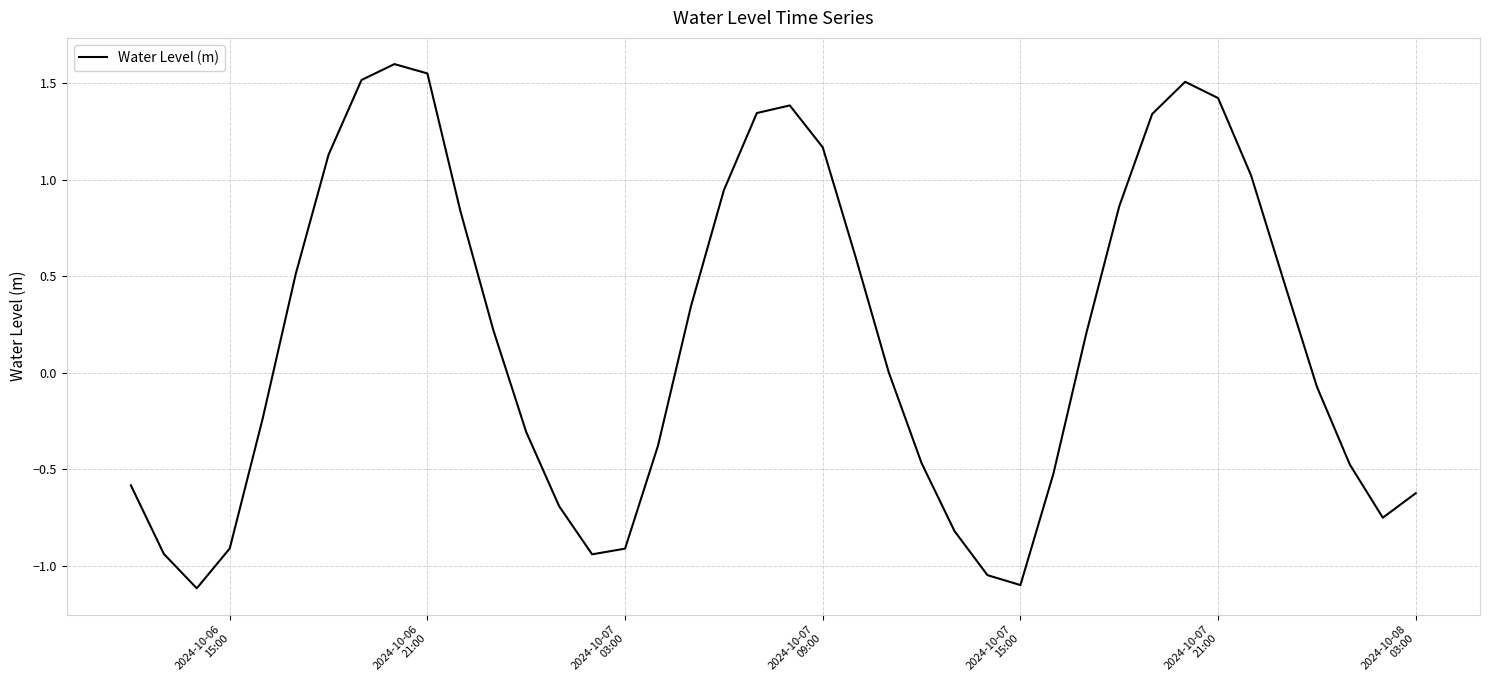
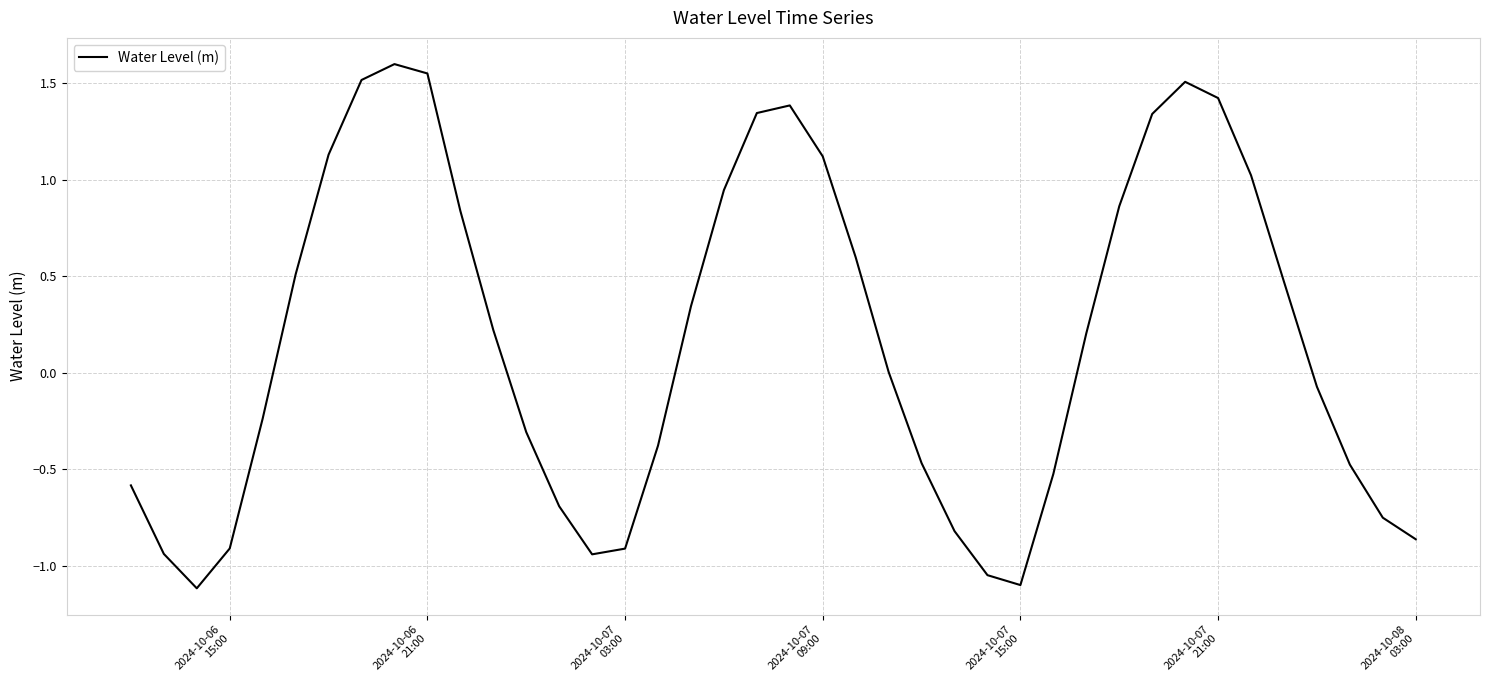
  {
    "2024-10-06 15:00": -0.91,
    "2024-10-06 21:00": 1.55,
    "2024-10-07 03:00": -0.91,
-   "2024-10-07 09:00": 1.17,
+   "2024-10-07 09:00": 1.12,
    "2024-10-07 15:00": -1.10,
    "2024-10-07 21:00": 1.42,
-   "2024-10-08 03:00": -0.62
+   "2024-10-08 03:00": -0.86
  }
